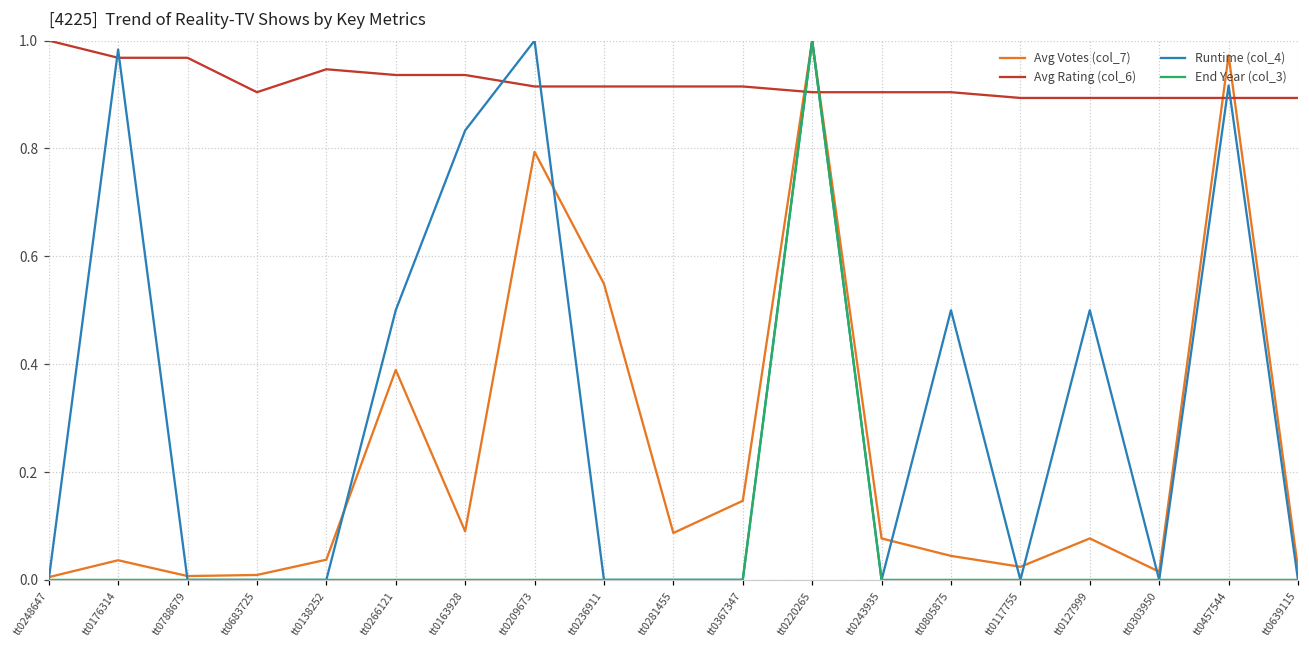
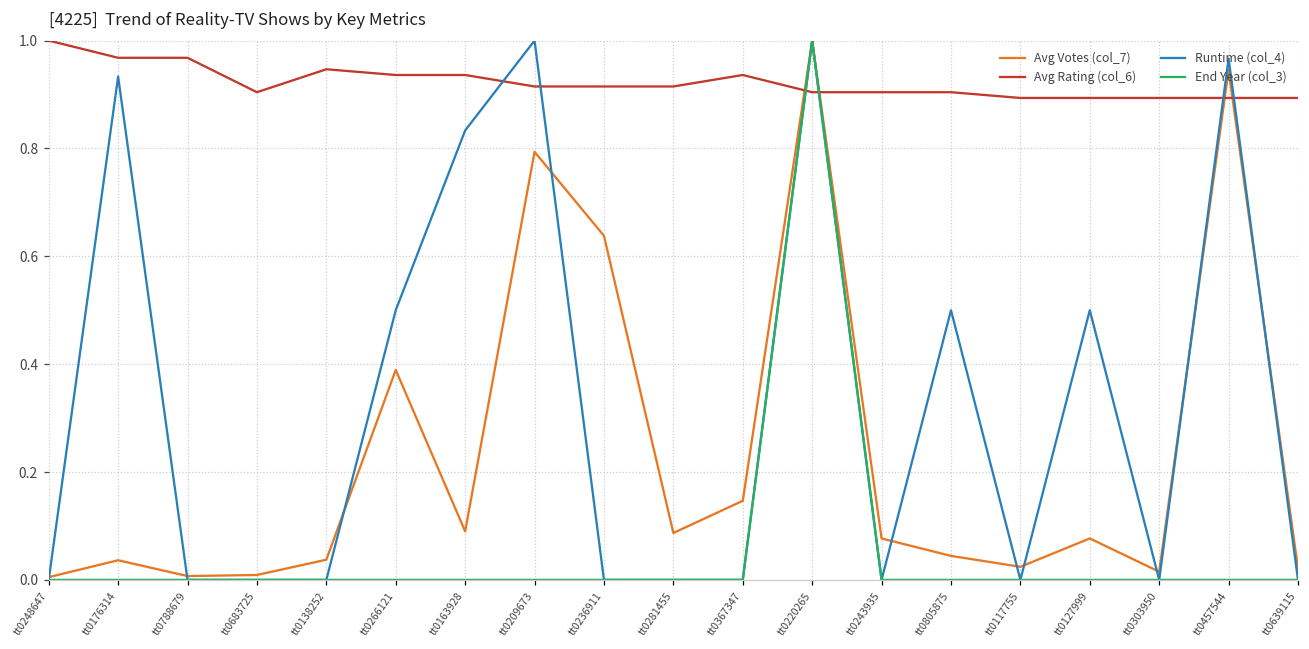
  {
    "Avg Votes (col_7)": {
      "tt0176314": 0.04,
      "tt0788679": 0.01,
      "tt0683725": 0.01,
      "tt0138252": 0.04,
      "tt0266121": 0.39,
      "tt0163928": 0.09,
      "tt0209673": 0.79,
-     "tt0236911": 0.55,
+     "tt0236911": 0.64,
      "tt0281455": 0.09,
      "tt0367347": 0.15,
      "tt0243935": 0.08,
      "tt0805875": 0.04,
      "tt0117755": 0.02,
      "tt0127999": 0.08,
      "tt0303950": 0.02,
-     "tt0457544": 0.97,
+     "tt0457544": 0.95,
      "tt0639115": 0.02
    },
    "Avg Rating (col_6)": {
      "tt0248647": 1.00,
      "tt0176314": 0.97,
      "tt0788679": 0.97,
      "tt0683725": 0.90,
      "tt0138252": 0.95,
      "tt0266121": 0.94,
      "tt0163928": 0.94,
      "tt0209673": 0.91,
      "tt0236911": 0.91,
      "tt0281455": 0.91,
-     "tt0367347": 0.91,
+     "tt0367347": 0.94,
      "tt0220265": 0.90,
      "tt0243935": 0.90,
      "tt0805875": 0.90,
      "tt0117755": 0.89,
      "tt0127999": 0.89,
      "tt0303950": 0.89,
      "tt0457544": 0.89,
      "tt0639115": 0.89
    },
    "Runtime (col_4)": {
-     "tt0176314": 0.98,
+     "tt0176314": 0.93,
      "tt0266121": 0.50,
      "tt0163928": 0.83,
      "tt0209673": 1.00,
      "tt0805875": 0.50,
      "tt0127999": 0.50,
-     "tt0457544": 0.92
+     "tt0457544": 0.97
    },
    "End Year (col_3)": {
      "tt0176314": 0.00,
      "tt0266121": 0.00,
      "tt0163928": 0.00,
      "tt0209673": 0.00,
      "tt0805875": 0.00,
      "tt0127999": 0.00,
      "tt0457544": 0.00
    }
  }
